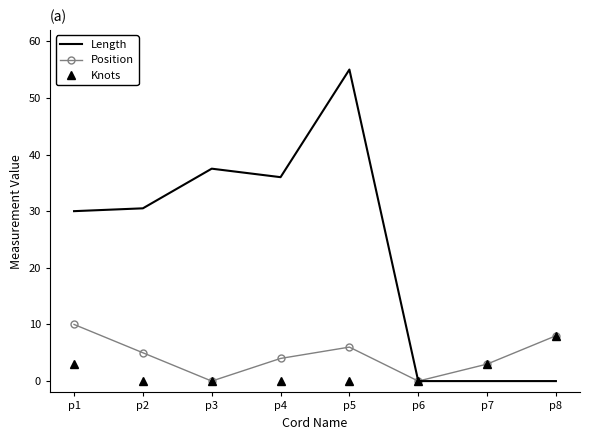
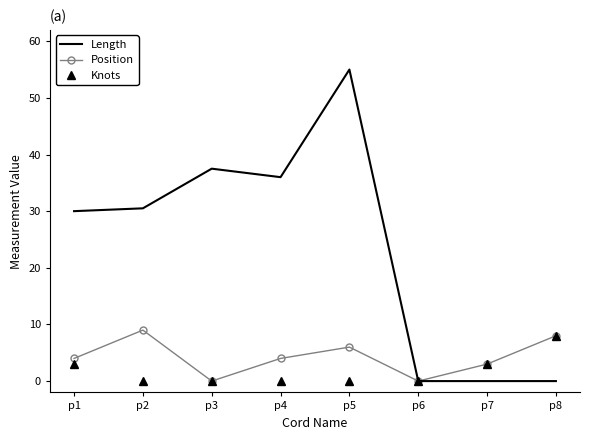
  {
    "Position": {
-     "p1": 10,
-     "p2": 5,
+     "p1": 4,
+     "p2": 9,
      "p4": 4,
      "p5": 6
    }
  }
